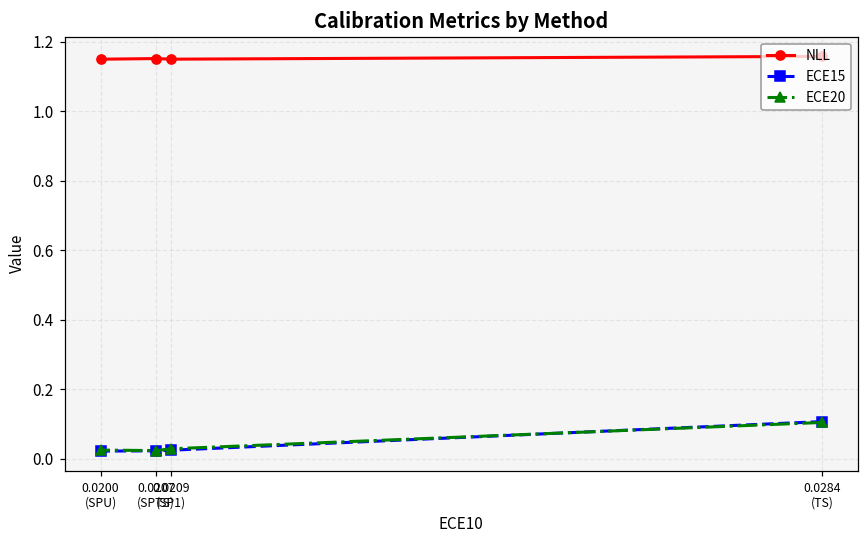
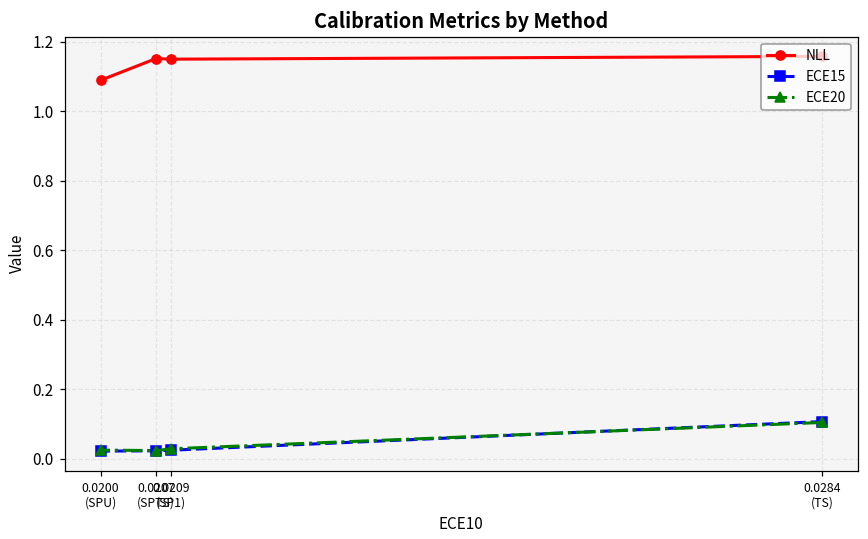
  {
    "NLL": {
-     "0.0200 (SPU)": 1.15
+     "0.0200 (SPU)": 1.09
    }
  }
